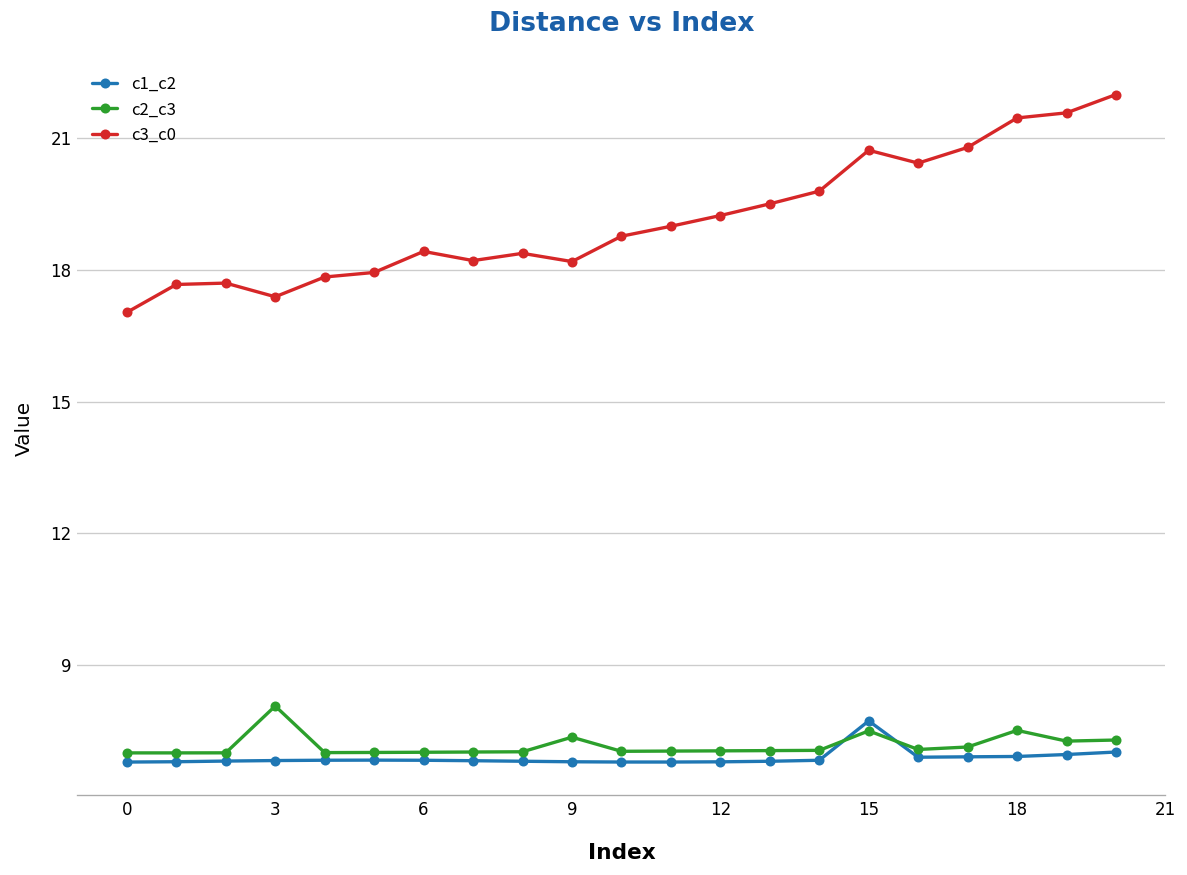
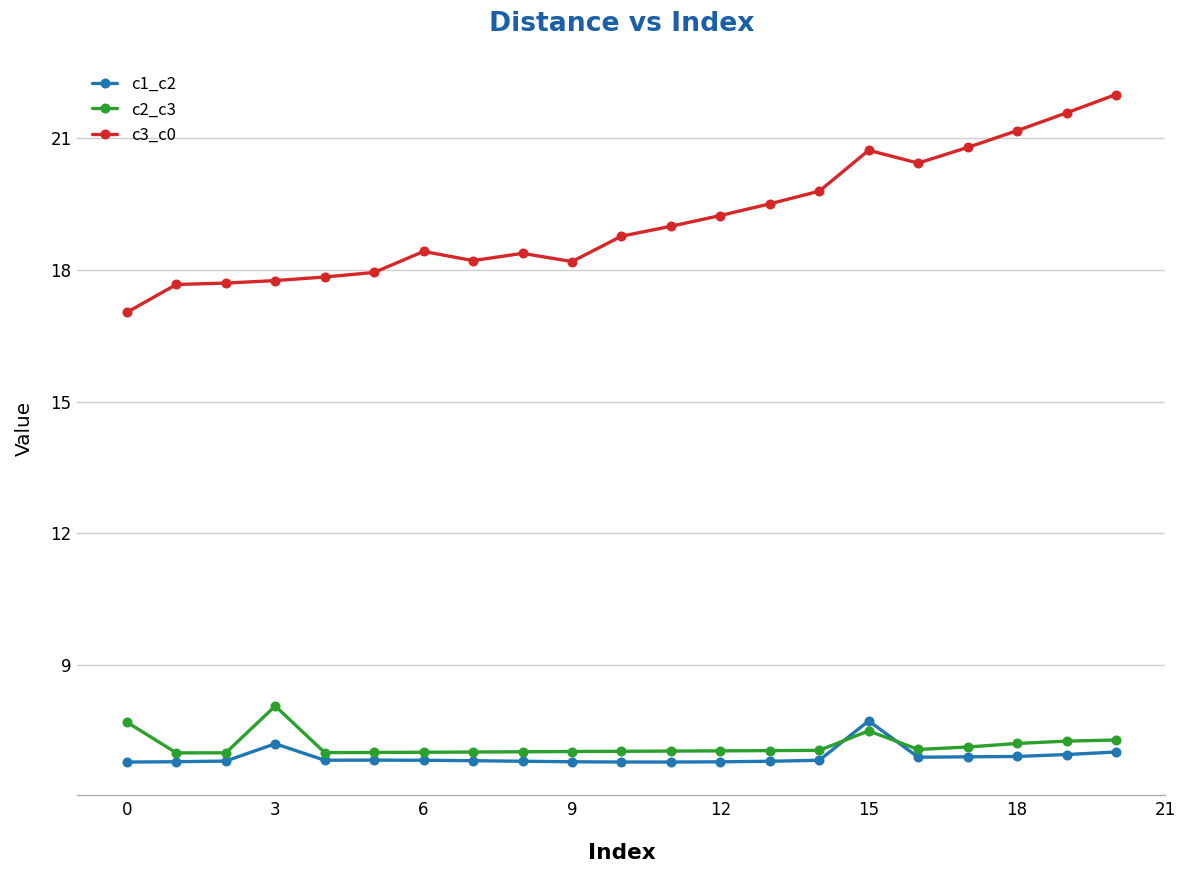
  {
    "c1_c2": {
      "0": 6.8,
-     "3": 6.8,
+     "3": 7.2,
      "6": 6.8,
      "9": 6.8,
      "12": 6.8,
      "15": 7.7,
      "18": 6.9
    },
    "c2_c3": {
-     "0": 7.0,
+     "0": 7.7,
      "3": 8.1,
      "6": 7.0,
-     "9": 7.4,
+     "9": 7.0,
      "12": 7.0,
      "15": 7.5,
-     "18": 7.5
+     "18": 7.2
    },
    "c3_c0": {
      "0": 17.0,
-     "3": 17.4,
+     "3": 17.8,
      "6": 18.4,
      "9": 18.2,
      "12": 19.2,
      "15": 20.7,
-     "18": 21.5
+     "18": 21.2
    }
  }
